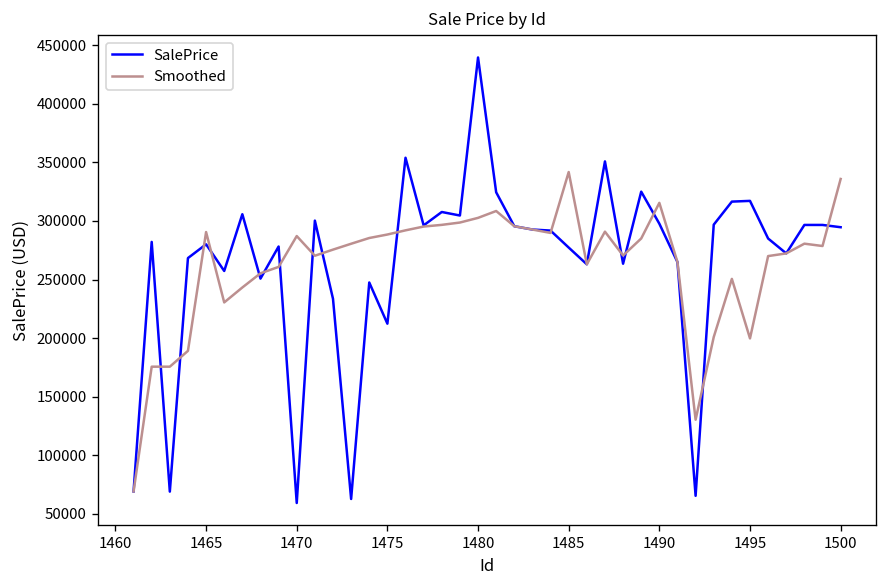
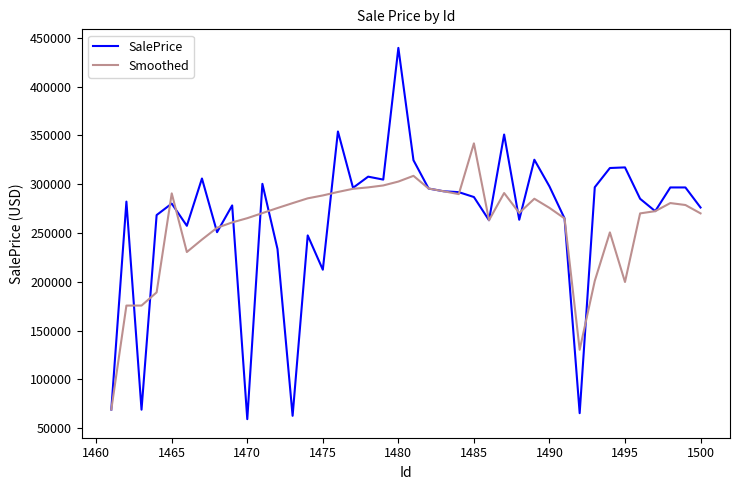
  {
    "SalePrice": {
      "1465": 280000,
      "1470": 60000,
      "1475": 210000,
      "1480": 440000,
-     "1485": 280000,
+     "1485": 290000,
      "1490": 300000,
      "1495": 320000,
-     "1500": 290000
+     "1500": 280000
    },
    "Smoothed": {
      "1465": 290000,
-     "1470": 290000,
+     "1470": 270000,
      "1475": 290000,
      "1480": 300000,
      "1485": 340000,
-     "1490": 320000,
+     "1490": 280000,
      "1495": 200000,
-     "1500": 340000
+     "1500": 270000
    }
  }
